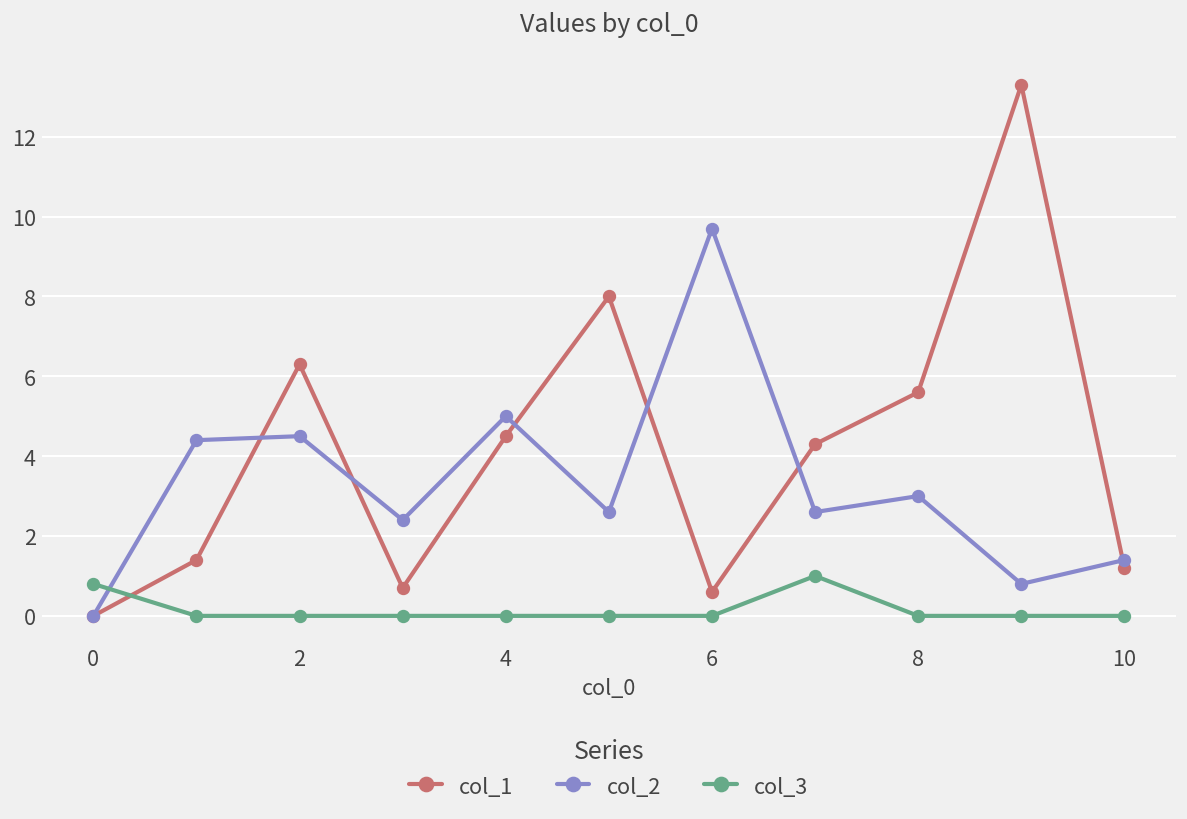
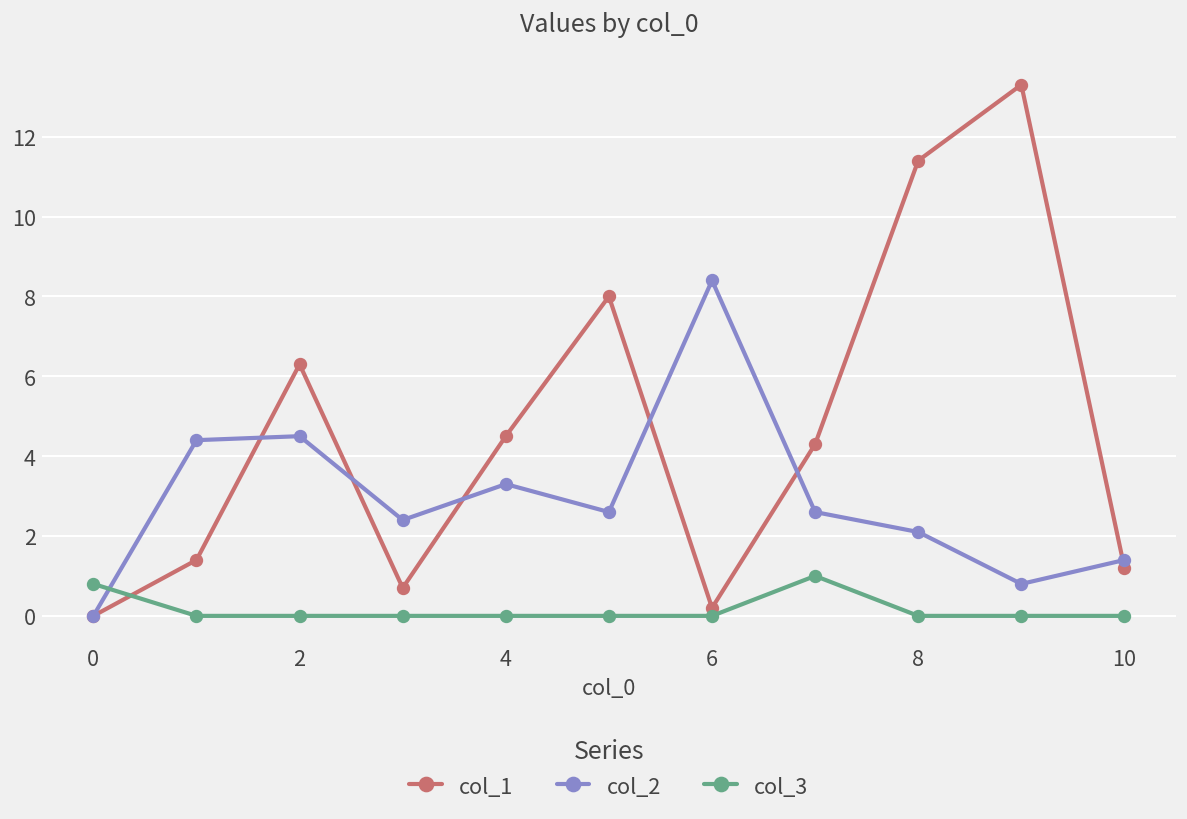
  {
    "col_1": {
      "2": 6.3,
      "4": 4.5,
-     "6": 0.6,
-     "8": 5.6,
+     "6": 0.2,
+     "8": 11.4,
      "10": 1.2
    },
    "col_2": {
      "2": 4.5,
-     "4": 5.0,
-     "6": 9.7,
-     "8": 3.0,
+     "4": 3.3,
+     "6": 8.4,
+     "8": 2.1,
      "10": 1.4
    },
    "col_3": {
      "0": 0.8,
      "2": 0.0,
      "4": 0.0,
      "6": 0.0,
      "8": 0.0,
      "10": 0.0
    }
  }
